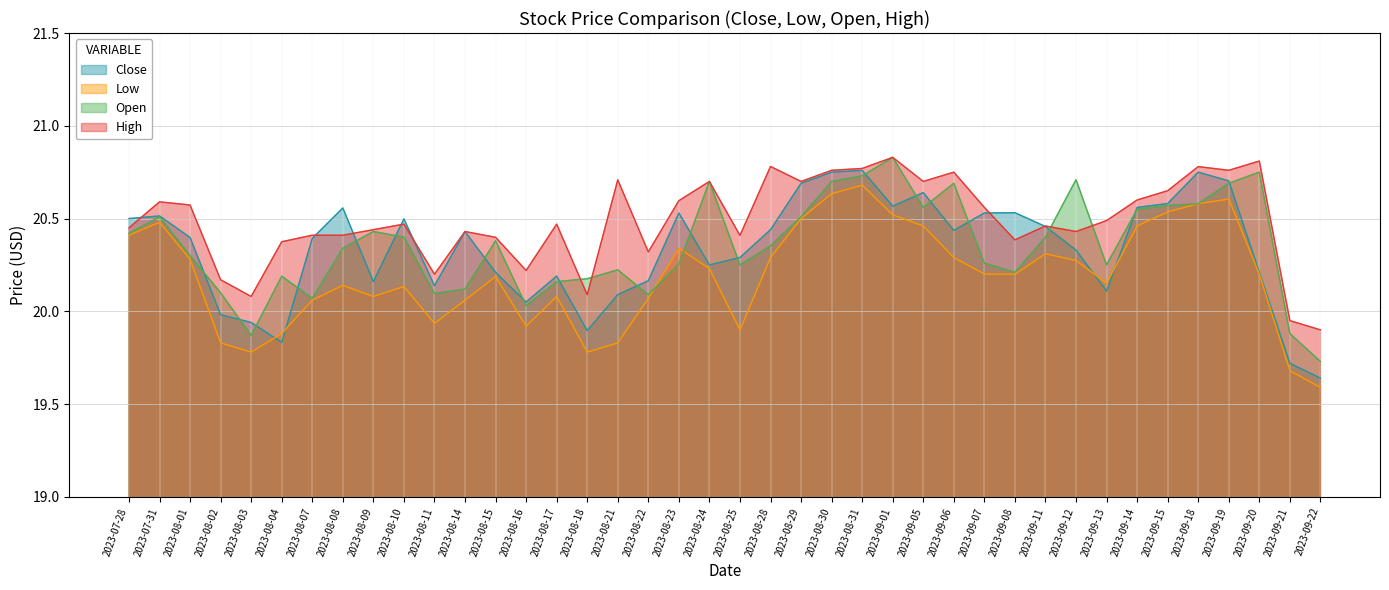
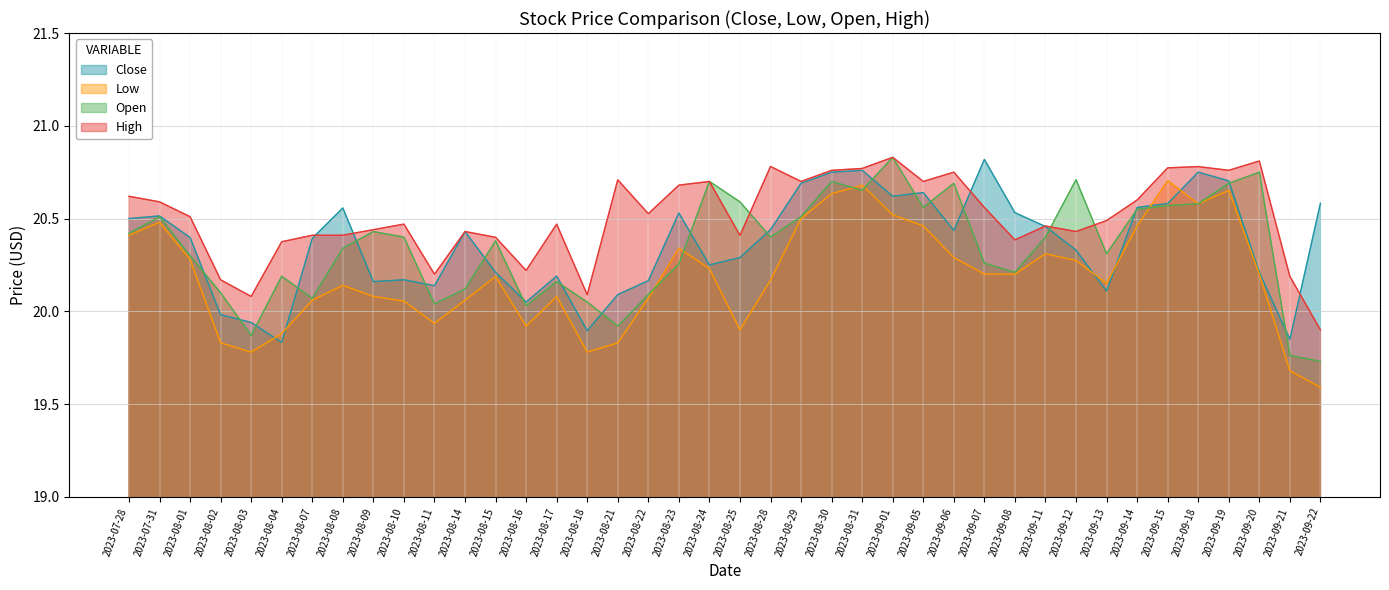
  {
    "Close": {
      "2023-07-28": 20.50,
      "2023-08-01": 20.40,
      "2023-08-02": 19.98,
      "2023-08-03": 19.94,
      "2023-08-04": 19.83,
      "2023-08-07": 20.39,
      "2023-08-08": 20.56,
      "2023-08-09": 20.16,
-     "2023-08-10": 20.50,
+     "2023-08-10": 20.17,
      "2023-08-11": 20.14,
      "2023-08-15": 20.21,
      "2023-08-16": 20.05,
      "2023-08-17": 20.19,
      "2023-08-18": 19.90,
      "2023-08-21": 20.09,
      "2023-08-22": 20.17,
      "2023-08-23": 20.53,
      "2023-08-24": 20.25,
      "2023-08-25": 20.29,
      "2023-08-28": 20.44,
-     "2023-09-01": 20.57,
+     "2023-09-01": 20.62,
      "2023-09-05": 20.64,
      "2023-09-06": 20.44,
-     "2023-09-07": 20.53,
+     "2023-09-07": 20.82,
      "2023-09-08": 20.53,
      "2023-09-12": 20.33,
      "2023-09-13": 20.11,
      "2023-09-18": 20.75,
-     "2023-09-21": 19.72,
-     "2023-09-22": 19.64
+     "2023-09-21": 19.85,
+     "2023-09-22": 20.58
    },
    "Low": {
      "2023-07-31": 20.48,
      "2023-08-01": 20.28,
      "2023-08-02": 19.83,
      "2023-08-03": 19.78,
      "2023-08-04": 19.88,
      "2023-08-08": 20.14,
      "2023-08-09": 20.08,
-     "2023-08-10": 20.13,
+     "2023-08-10": 20.06,
      "2023-08-11": 19.93,
      "2023-08-14": 20.06,
      "2023-08-15": 20.19,
      "2023-08-16": 19.92,
      "2023-08-17": 20.08,
      "2023-08-18": 19.78,
      "2023-08-21": 19.83,
      "2023-08-22": 20.07,
      "2023-08-23": 20.34,
      "2023-08-24": 20.23,
      "2023-08-25": 19.90,
-     "2023-08-28": 20.29,
+     "2023-08-28": 20.17,
      "2023-08-30": 20.63,
      "2023-08-31": 20.68,
      "2023-09-01": 20.52,
      "2023-09-05": 20.46,
      "2023-09-06": 20.29,
      "2023-09-07": 20.20,
      "2023-09-11": 20.31,
      "2023-09-12": 20.27,
      "2023-09-13": 20.15,
      "2023-09-14": 20.46,
-     "2023-09-15": 20.54,
-     "2023-09-19": 20.60,
+     "2023-09-15": 20.70,
+     "2023-09-19": 20.65,
      "2023-09-21": 19.68,
      "2023-09-22": 19.59
    },
    "Open": {
      "2023-08-01": 20.30,
      "2023-08-02": 20.10,
      "2023-08-03": 19.87,
      "2023-08-04": 20.19,
      "2023-08-08": 20.34,
      "2023-08-10": 20.40,
-     "2023-08-11": 20.10,
+     "2023-08-11": 20.04,
      "2023-08-14": 20.12,
      "2023-08-15": 20.38,
      "2023-08-16": 20.03,
      "2023-08-17": 20.16,
-     "2023-08-18": 20.18,
-     "2023-08-21": 20.22,
+     "2023-08-18": 20.05,
+     "2023-08-21": 19.92,
      "2023-08-22": 20.09,
      "2023-08-23": 20.25,
-     "2023-08-25": 20.25,
-     "2023-08-28": 20.35,
+     "2023-08-25": 20.59,
+     "2023-08-28": 20.40,
      "2023-08-30": 20.70,
-     "2023-08-31": 20.73,
+     "2023-08-31": 20.65,
      "2023-09-05": 20.56,
      "2023-09-06": 20.69,
      "2023-09-07": 20.26,
      "2023-09-11": 20.40,
      "2023-09-12": 20.71,
-     "2023-09-13": 20.25,
+     "2023-09-13": 20.31,
      "2023-09-20": 20.75,
-     "2023-09-21": 19.88,
+     "2023-09-21": 19.76,
      "2023-09-22": 19.73
    },
    "High": {
-     "2023-07-28": 20.45,
+     "2023-07-28": 20.62,
      "2023-07-31": 20.59,
-     "2023-08-01": 20.57,
+     "2023-08-01": 20.51,
      "2023-08-02": 20.17,
      "2023-08-03": 20.08,
      "2023-08-04": 20.38,
      "2023-08-07": 20.41,
      "2023-08-08": 20.41,
      "2023-08-10": 20.47,
      "2023-08-11": 20.20,
      "2023-08-15": 20.40,
      "2023-08-16": 20.22,
      "2023-08-17": 20.47,
      "2023-08-18": 20.09,
      "2023-08-21": 20.71,
-     "2023-08-22": 20.32,
-     "2023-08-23": 20.60,
+     "2023-08-22": 20.53,
+     "2023-08-23": 20.68,
      "2023-08-25": 20.41,
      "2023-08-28": 20.78,
      "2023-09-05": 20.70,
      "2023-09-06": 20.75,
      "2023-09-07": 20.56,
      "2023-09-08": 20.39,
      "2023-09-12": 20.43,
      "2023-09-13": 20.49,
      "2023-09-14": 20.60,
-     "2023-09-15": 20.65,
+     "2023-09-15": 20.77,
      "2023-09-18": 20.78,
      "2023-09-19": 20.76,
      "2023-09-20": 20.81,
-     "2023-09-21": 19.95,
+     "2023-09-21": 20.19,
      "2023-09-22": 19.90
    }
  }
